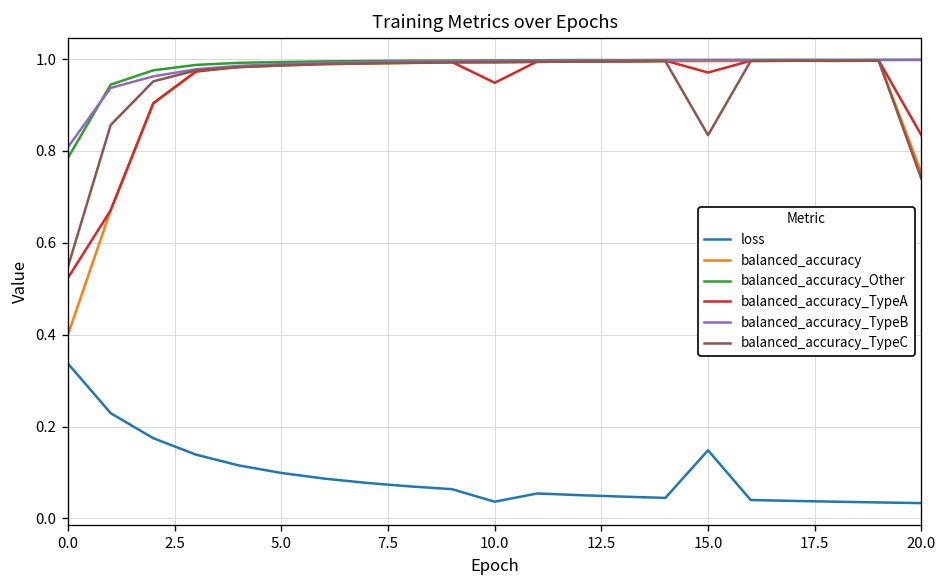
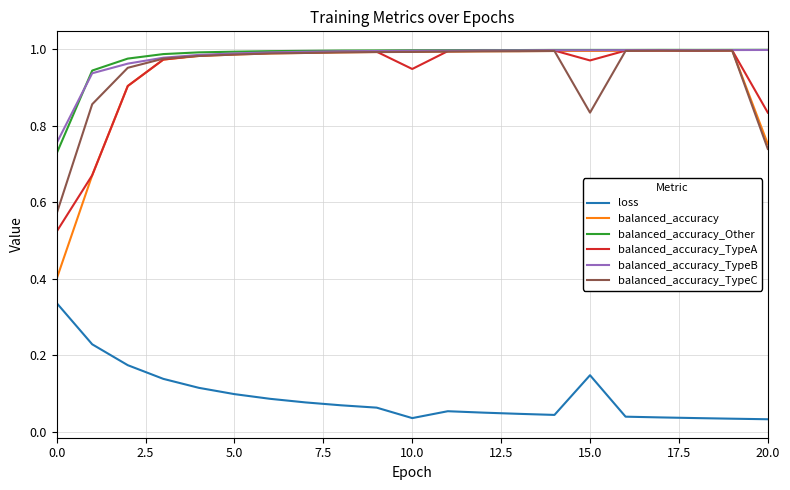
  {
    "loss": {
      "0.0": 0.34,
      "5.0": 0.10,
      "10.0": 0.04,
      "15.0": 0.15,
      "20.0": 0.03
    },
    "balanced_accuracy": {
      "0.0": 0.40,
      "20.0": 0.75
    },
    "balanced_accuracy_Other": {
-     "0.0": 0.79
+     "0.0": 0.73
    },
    "balanced_accuracy_TypeA": {
      "0.0": 0.52,
      "10.0": 0.95,
      "15.0": 0.97,
      "20.0": 0.83
    },
    "balanced_accuracy_TypeB": {
-     "0.0": 0.81
+     "0.0": 0.75
    },
    "balanced_accuracy_TypeC": {
-     "0.0": 0.55,
+     "0.0": 0.57,
      "15.0": 0.83,
      "20.0": 0.74
    }
  }
